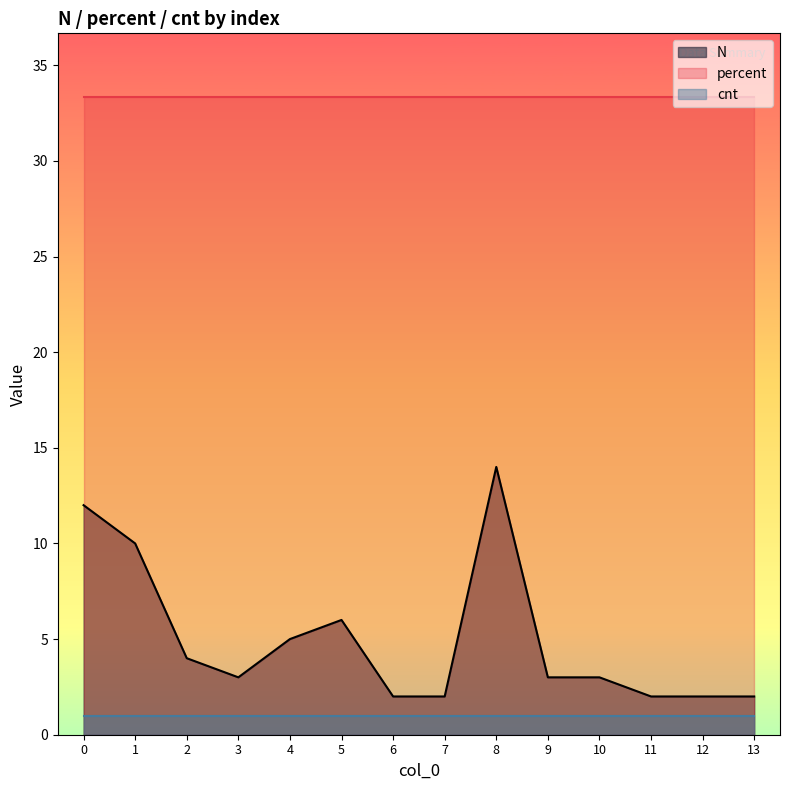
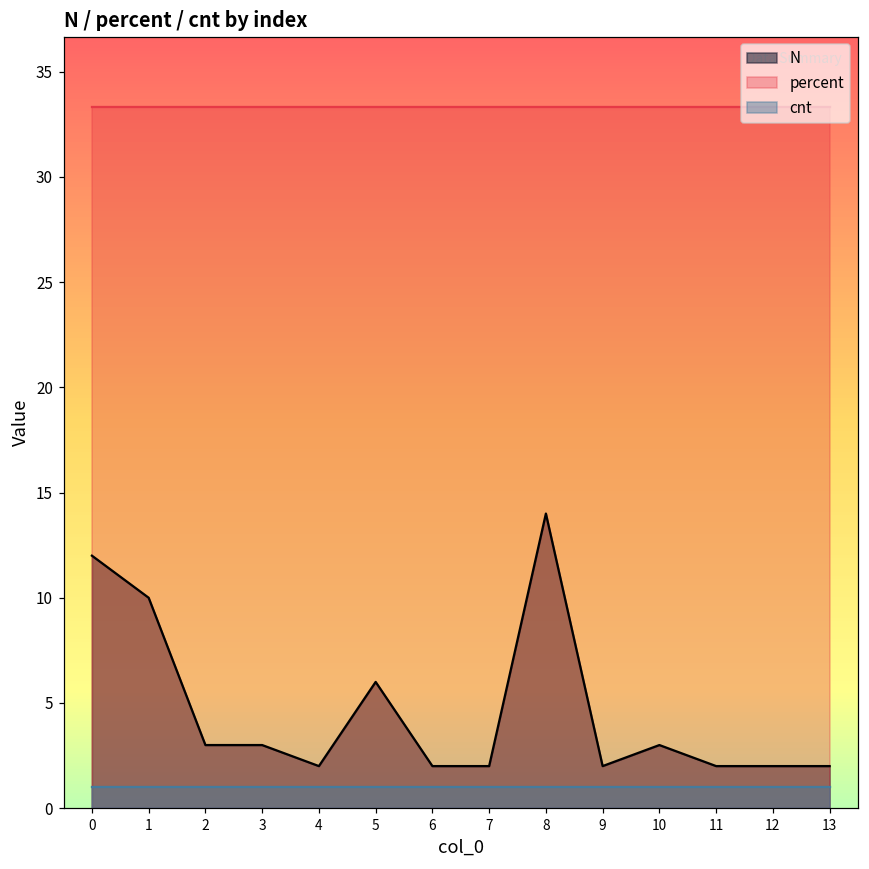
  {
    "N": {
      "0": 12,
      "1": 10,
-     "2": 4,
+     "2": 3,
      "3": 3,
-     "4": 5,
+     "4": 2,
      "5": 6,
      "6": 2,
      "7": 2,
      "8": 14,
-     "9": 3,
+     "9": 2,
      "10": 3,
      "11": 2,
      "12": 2,
      "13": 2
    },
    "percent": {
      "0": 33.3,
      "1": 33.3,
      "2": 33.3,
      "3": 33.3,
      "4": 33.3,
      "5": 33.3,
      "6": 33.3,
      "7": 33.3,
      "8": 33.3,
      "9": 33.3,
      "10": 33.3,
      "11": 33.3
    },
    "cnt": {
      "0": 1,
      "1": 1,
      "2": 1,
      "3": 1,
      "4": 1,
      "5": 1,
      "6": 1,
      "7": 1,
      "8": 1,
      "9": 1,
      "10": 1,
      "11": 1,
      "12": 1,
      "13": 1
    }
  }
